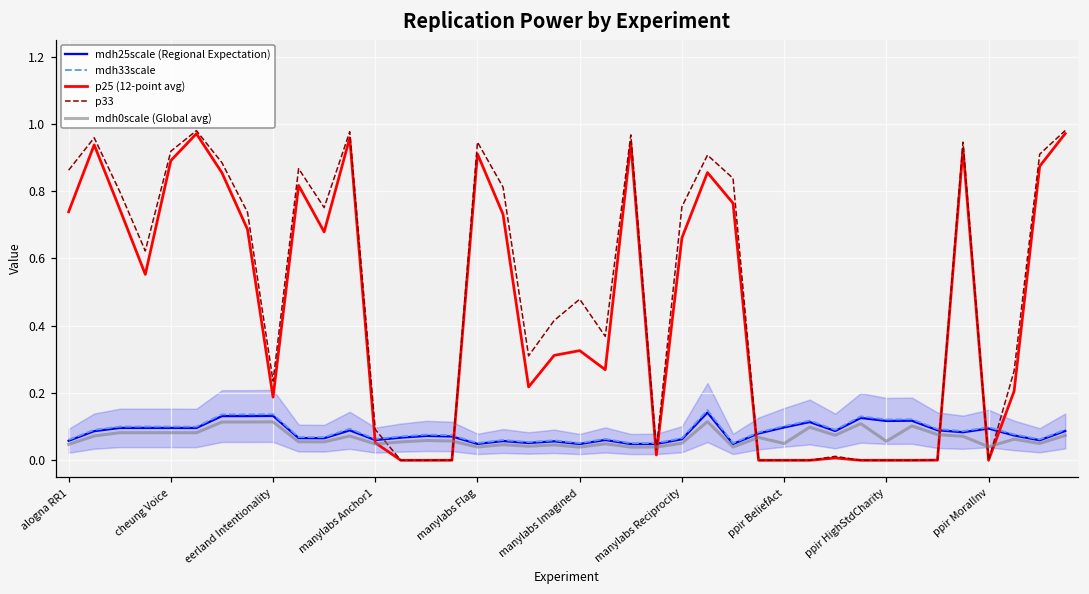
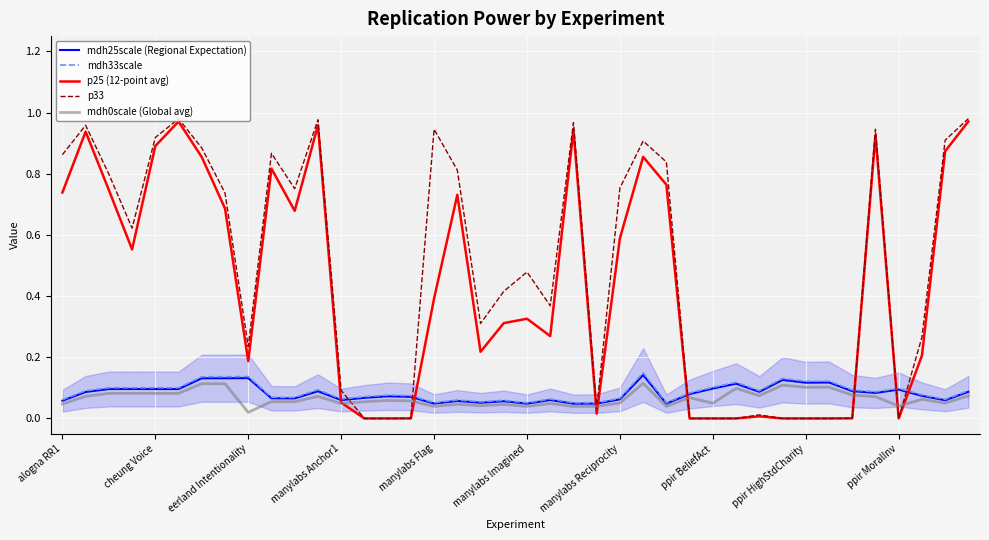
  {
    "p25 (12-point avg)": {
      "alogna RR1": 0.74,
      "cheung Voice": 0.89,
      "eerland Intentionality": 0.19,
-     "manylabs Flag": 0.91,
+     "manylabs Flag": 0.39,
      "manylabs Imagined": 0.33,
-     "manylabs Reciprocity": 0.66
+     "manylabs Reciprocity": 0.59
    },
    "p33": {
      "alogna RR1": 0.86,
      "cheung Voice": 0.92,
      "eerland Intentionality": 0.24,
      "manylabs Flag": 0.95,
      "manylabs Imagined": 0.48,
      "manylabs Reciprocity": 0.75
    },
    "mdh0scale (Global avg)": {
      "alogna RR1": 0.05,
      "cheung Voice": 0.08,
-     "eerland Intentionality": 0.11,
+     "eerland Intentionality": 0.02,
      "manylabs Flag": 0.04,
      "manylabs Imagined": 0.04,
      "manylabs Reciprocity": 0.05,
      "ppir BeliefAct": 0.05,
-     "ppir HighStdCharity": 0.06,
+     "ppir HighStdCharity": 0.10,
      "ppir MoralInv": 0.04
    }
  }
